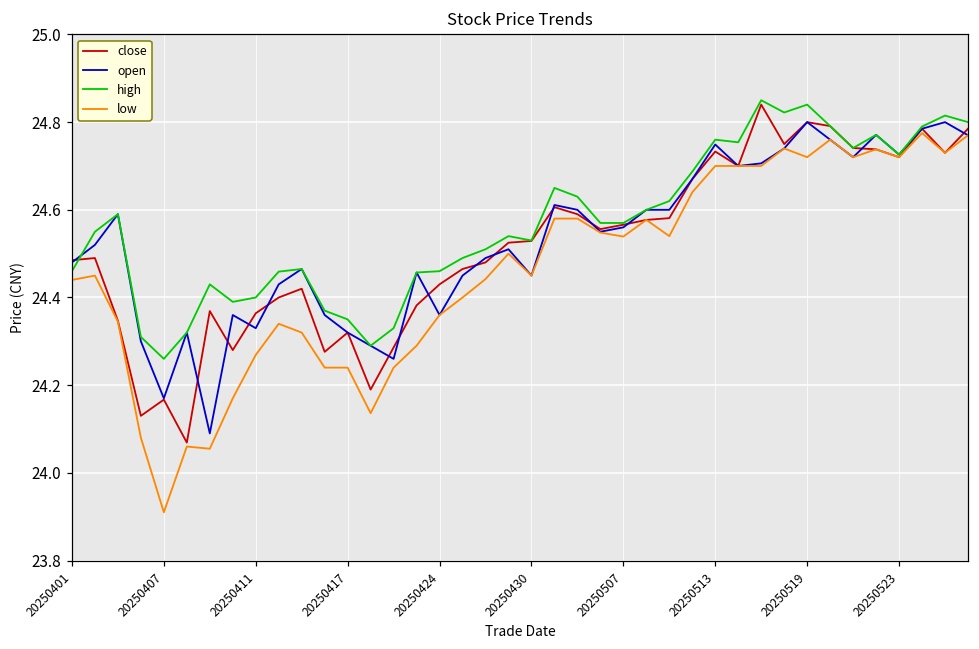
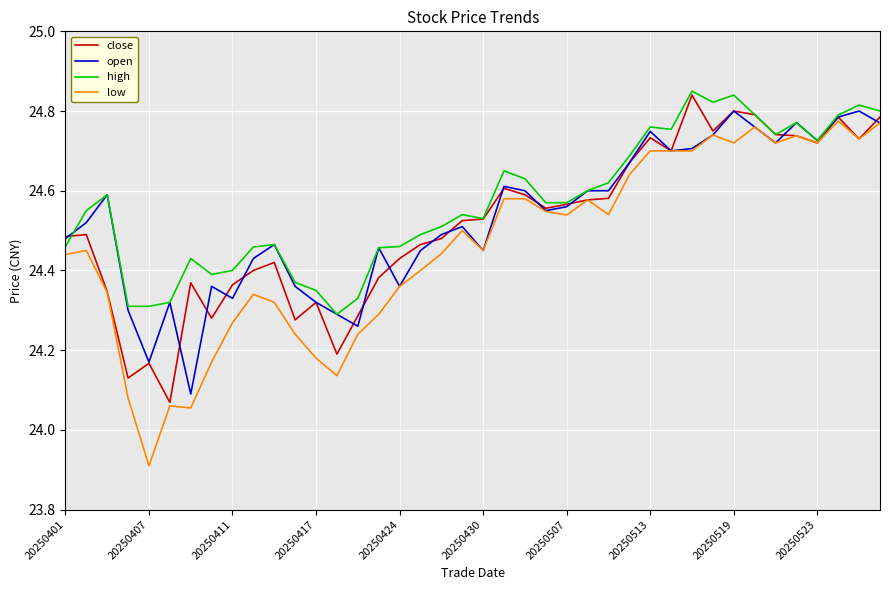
  {
    "close": {
      "20250411": 24.36,
      "20250424": 24.43,
      "20250513": 24.73
    },
    "open": {
      "20250411": 24.33,
      "20250513": 24.75
    },
    "high": {
      "20250401": 24.46,
-     "20250407": 24.26,
+     "20250407": 24.31,
      "20250411": 24.40,
      "20250417": 24.35,
      "20250424": 24.46,
      "20250513": 24.76,
      "20250519": 24.84
    },
    "low": {
      "20250401": 24.44,
      "20250407": 23.91,
      "20250411": 24.27,
-     "20250417": 24.24,
+     "20250417": 24.18,
      "20250507": 24.54,
      "20250513": 24.70,
      "20250519": 24.72
    }
  }
